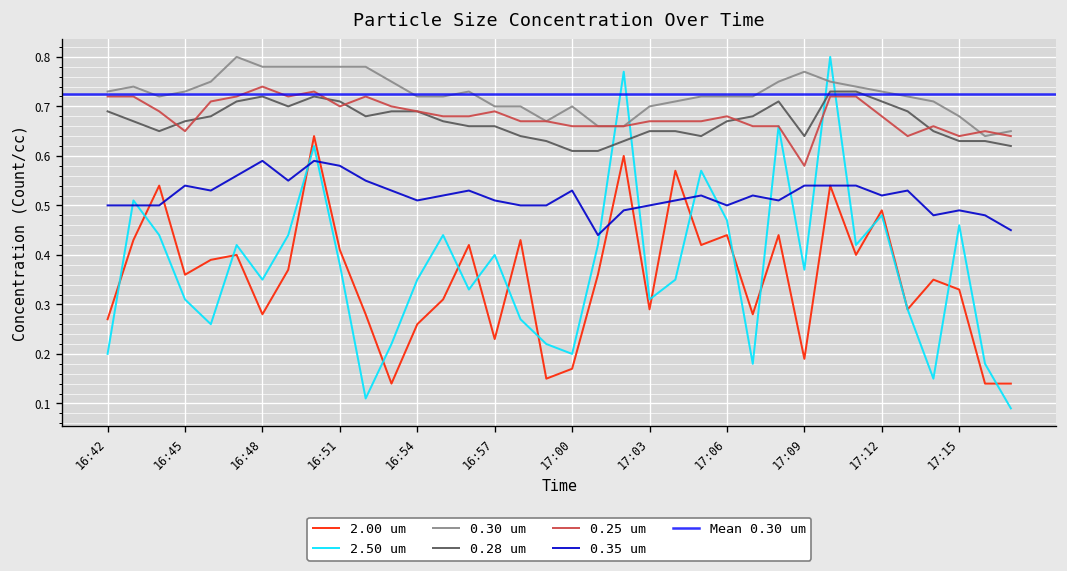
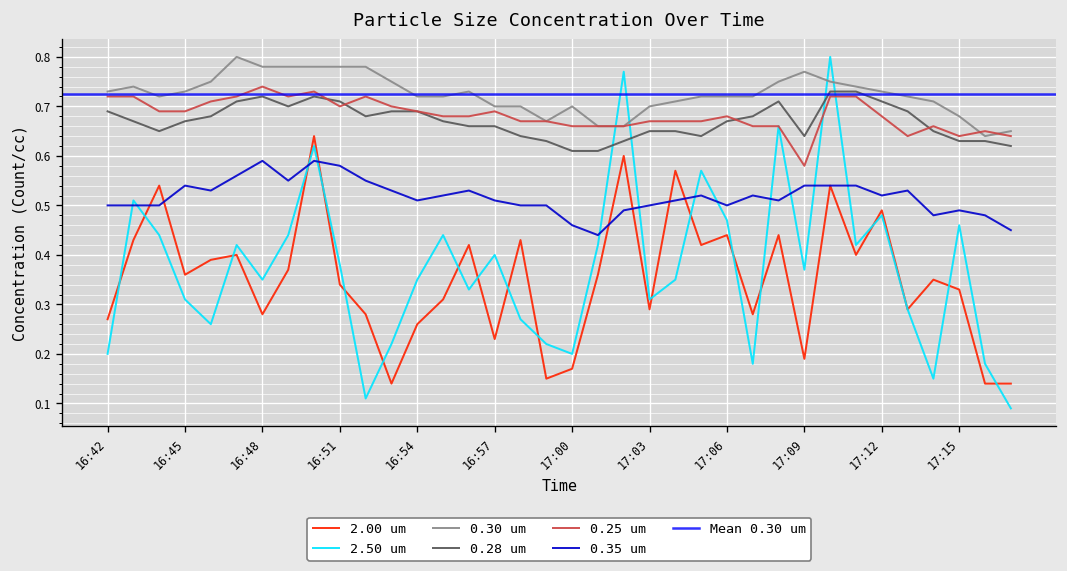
  {
    "2.00 um": {
      "16:42": 0.27,
      "16:45": 0.36,
      "16:48": 0.28,
-     "16:51": 0.41,
+     "16:51": 0.34,
      "16:54": 0.26,
      "16:57": 0.23,
      "17:00": 0.17,
      "17:03": 0.29,
      "17:06": 0.44,
      "17:09": 0.19,
      "17:12": 0.49,
      "17:15": 0.33
    },
    "2.50 um": {
      "16:42": 0.20,
      "16:45": 0.31,
      "16:48": 0.35,
      "16:51": 0.38,
      "16:54": 0.35,
      "16:57": 0.40,
      "17:00": 0.20,
      "17:03": 0.31,
      "17:06": 0.47,
      "17:09": 0.37,
      "17:12": 0.48,
      "17:15": 0.46
    },
    "0.30 um": {
      "16:42": 0.73,
      "16:45": 0.73,
      "16:48": 0.78,
      "16:51": 0.78,
      "16:54": 0.72,
      "16:57": 0.70,
      "17:00": 0.70,
      "17:03": 0.70,
      "17:06": 0.72,
      "17:09": 0.77,
      "17:12": 0.73,
      "17:15": 0.68
    },
    "0.28 um": {
      "16:42": 0.69,
      "16:45": 0.67,
      "16:48": 0.72,
      "16:51": 0.71,
      "16:57": 0.66,
      "17:00": 0.61,
      "17:03": 0.65,
      "17:06": 0.67,
      "17:09": 0.64,
      "17:12": 0.71,
      "17:15": 0.63
    },
    "0.25 um": {
      "16:42": 0.72,
-     "16:45": 0.65,
+     "16:45": 0.69,
      "16:48": 0.74,
      "16:51": 0.70,
      "16:57": 0.69,
      "17:00": 0.66,
      "17:03": 0.67,
      "17:06": 0.68,
      "17:09": 0.58,
      "17:12": 0.68,
      "17:15": 0.64
    },
    "0.35 um": {
      "16:42": 0.50,
      "16:45": 0.54,
      "16:48": 0.59,
      "16:51": 0.58,
      "16:54": 0.51,
      "16:57": 0.51,
-     "17:00": 0.53,
+     "17:00": 0.46,
      "17:03": 0.50,
      "17:06": 0.50,
      "17:09": 0.54,
      "17:12": 0.52,
      "17:15": 0.49
    }
  }
